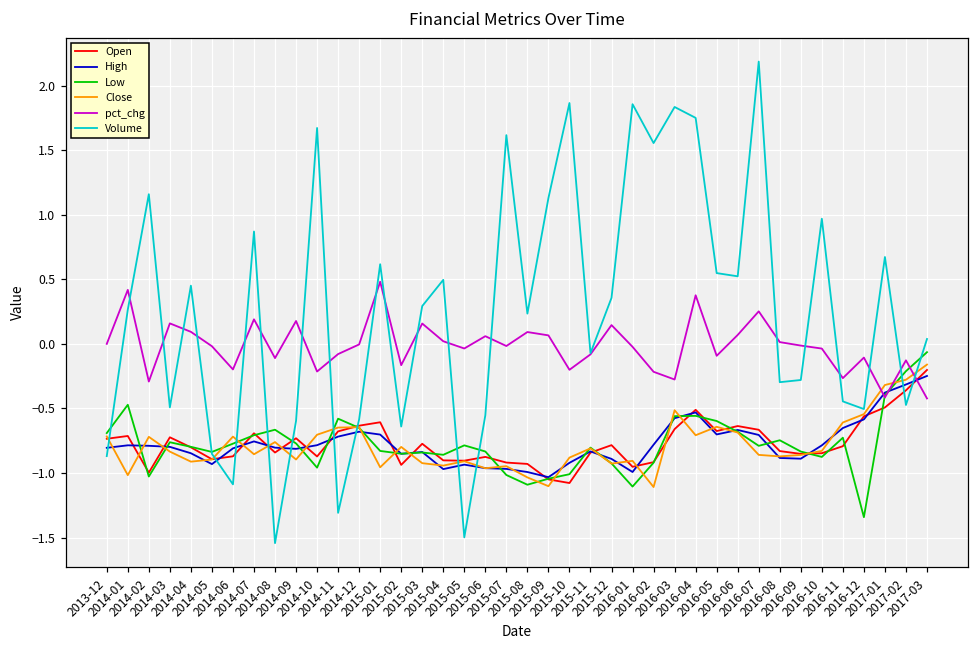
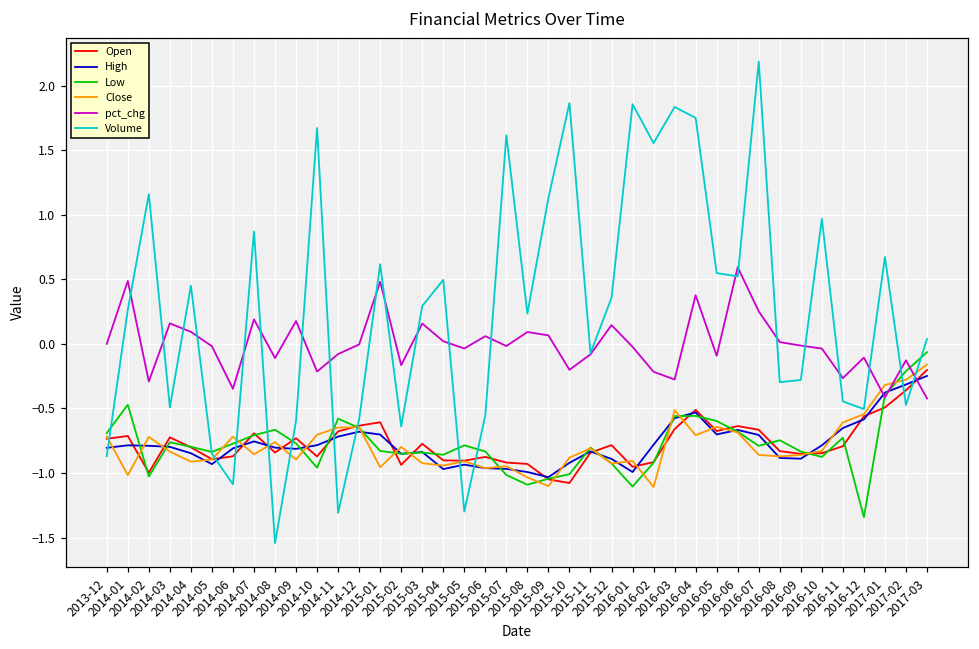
  {
    "Open": {
      "2014-01": -0.71,
      "2014-02": -1.00,
      "2014-03": -0.72,
      "2014-06": -0.87,
      "2014-08": -0.84,
      "2014-09": -0.73,
      "2014-10": -0.87,
      "2014-11": -0.68,
      "2015-01": -0.61,
      "2015-02": -0.94,
      "2015-03": -0.77,
      "2015-04": -0.90,
      "2015-06": -0.88,
      "2015-07": -0.92,
      "2015-08": -0.93,
      "2015-10": -1.08,
      "2015-12": -0.78,
      "2016-01": -0.95,
      "2016-03": -0.66,
      "2016-05": -0.68,
      "2016-06": -0.64,
      "2016-07": -0.67,
      "2016-08": -0.83,
      "2016-11": -0.79,
      "2017-01": -0.49,
      "2017-02": -0.36,
      "2017-03": -0.20
    },
    "High": {
      "2013-12": -0.81,
      "2014-01": -0.79,
      "2014-02": -0.79,
      "2014-03": -0.80,
      "2014-04": -0.85,
      "2014-05": -0.93,
      "2014-06": -0.81,
      "2014-07": -0.76,
      "2014-08": -0.80,
      "2014-09": -0.81,
      "2014-10": -0.78,
      "2014-11": -0.72,
      "2014-12": -0.68,
      "2015-01": -0.70,
      "2015-04": -0.97,
      "2015-05": -0.94,
      "2015-08": -0.99,
      "2015-10": -0.92,
      "2015-12": -0.89,
      "2016-01": -0.99,
      "2016-02": -0.78,
      "2016-05": -0.70,
      "2016-07": -0.71,
      "2016-09": -0.89,
      "2016-10": -0.79,
      "2016-11": -0.65,
      "2016-12": -0.58,
      "2017-02": -0.31,
      "2017-03": -0.25
    },
    "Low": {
      "2013-12": -0.69,
      "2014-01": -0.47,
      "2014-02": -1.03,
      "2014-03": -0.76,
      "2014-06": -0.77,
      "2014-08": -0.67,
      "2014-09": -0.77,
      "2014-10": -0.96,
      "2014-11": -0.58,
      "2015-01": -0.83,
      "2015-04": -0.86,
      "2015-05": -0.79,
      "2015-06": -0.83,
      "2015-07": -1.02,
      "2015-08": -1.09,
      "2015-10": -1.01,
      "2016-01": -1.11,
      "2016-04": -0.56,
      "2016-05": -0.60,
      "2016-07": -0.79,
      "2016-08": -0.75,
      "2016-10": -0.88,
      "2016-11": -0.73,
      "2016-12": -1.34,
      "2017-02": -0.21,
      "2017-03": -0.06
    },
    "Close": {
      "2014-01": -1.02,
      "2014-02": -0.72,
      "2014-03": -0.83,
      "2014-04": -0.91,
      "2014-06": -0.72,
      "2014-07": -0.85,
      "2014-08": -0.76,
      "2014-09": -0.90,
      "2014-10": -0.70,
      "2014-11": -0.65,
      "2015-01": -0.96,
      "2015-02": -0.80,
      "2015-03": -0.92,
      "2015-04": -0.94,
      "2015-08": -1.03,
      "2015-09": -1.10,
      "2015-10": -0.88,
      "2016-01": -0.91,
      "2016-02": -1.11,
      "2016-03": -0.51,
      "2016-04": -0.71,
      "2016-05": -0.64,
      "2016-07": -0.86,
      "2016-11": -0.61,
      "2017-01": -0.32,
      "2017-02": -0.28,
      "2017-03": -0.16
    },
    "pct_chg": {
      "2013-12": 0.00,
-     "2014-01": 0.42,
+     "2014-01": 0.49,
      "2014-02": -0.29,
      "2014-03": 0.16,
      "2014-04": 0.09,
      "2014-05": -0.02,
-     "2014-06": -0.20,
+     "2014-06": -0.35,
      "2014-07": 0.19,
      "2014-08": -0.11,
      "2014-09": 0.18,
      "2014-10": -0.21,
      "2014-11": -0.08,
      "2014-12": 0.00,
      "2015-01": 0.48,
      "2015-02": -0.16,
      "2015-03": 0.16,
      "2015-04": 0.02,
      "2015-05": -0.04,
      "2015-06": 0.06,
      "2015-07": -0.02,
      "2015-08": 0.09,
      "2015-09": 0.07,
      "2015-10": -0.20,
      "2015-12": 0.15,
      "2016-01": -0.02,
      "2016-02": -0.22,
      "2016-03": -0.28,
      "2016-04": 0.38,
      "2016-05": -0.09,
-     "2016-06": 0.07,
+     "2016-06": 0.59,
      "2016-07": 0.25,
      "2016-08": 0.01,
      "2016-09": -0.01,
      "2016-10": -0.04,
      "2016-11": -0.27,
      "2016-12": -0.11,
      "2017-02": -0.13,
      "2017-03": -0.42
    },
    "Volume": {
      "2013-12": -0.87,
      "2014-01": 0.27,
      "2014-02": 1.16,
      "2014-03": -0.49,
      "2014-04": 0.45,
      "2014-06": -1.09,
      "2014-07": 0.87,
      "2014-08": -1.54,
      "2014-09": -0.60,
      "2014-10": 1.67,
      "2014-11": -1.31,
      "2014-12": -0.58,
      "2015-01": 0.62,
      "2015-02": -0.64,
      "2015-03": 0.29,
      "2015-04": 0.50,
-     "2015-05": -1.50,
+     "2015-05": -1.30,
      "2015-06": -0.55,
      "2015-07": 1.62,
      "2015-08": 0.23,
      "2015-09": 1.13,
      "2015-10": 1.87,
      "2015-12": 0.36,
      "2016-01": 1.86,
      "2016-02": 1.56,
      "2016-03": 1.83,
      "2016-04": 1.75,
      "2016-05": 0.55,
      "2016-06": 0.52,
      "2016-07": 2.19,
      "2016-08": -0.30,
      "2016-09": -0.28,
      "2016-10": 0.97,
      "2016-11": -0.45,
      "2016-12": -0.50,
      "2017-01": 0.67,
      "2017-02": -0.47,
      "2017-03": 0.04
    }
  }
